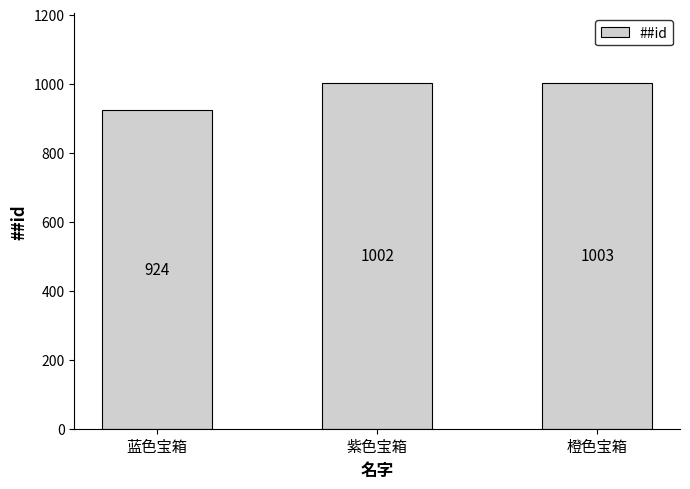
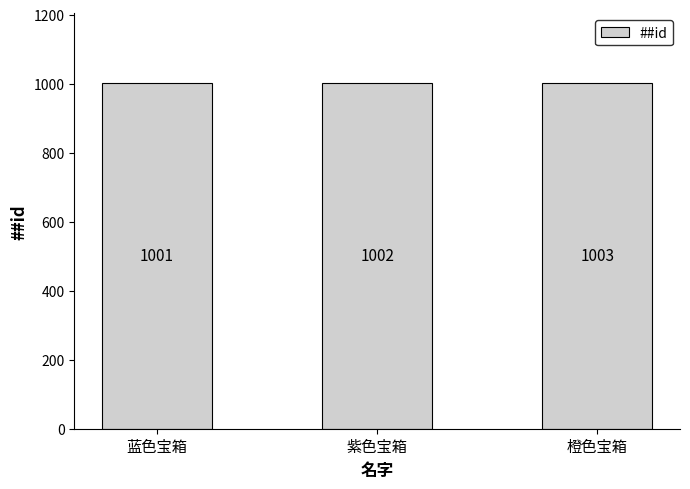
  {
-   "蓝色宝箱": 924,
+   "蓝色宝箱": 1001,
    "紫色宝箱": 1002,
    "橙色宝箱": 1003
  }
